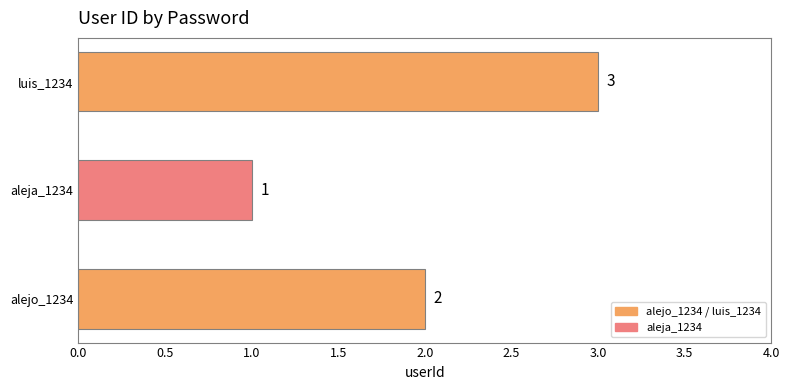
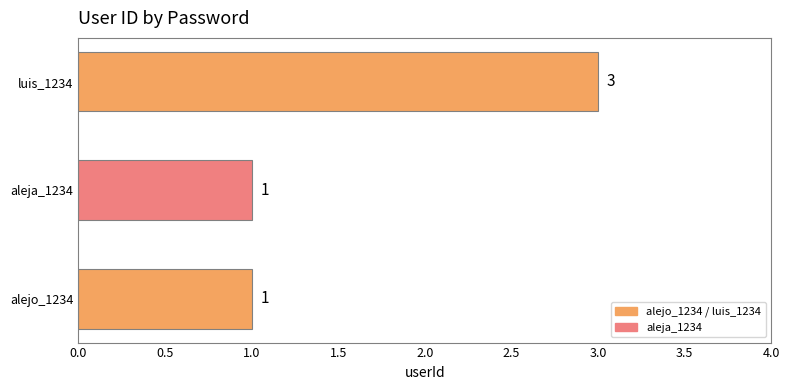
  {
    "luis_1234": 3,
    "aleja_1234": 1,
-   "alejo_1234": 2
+   "alejo_1234": 1
  }
